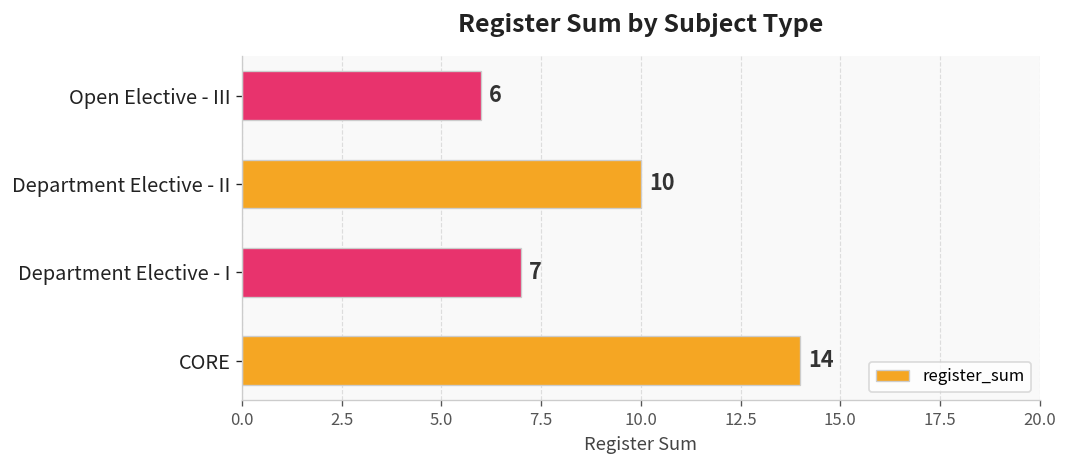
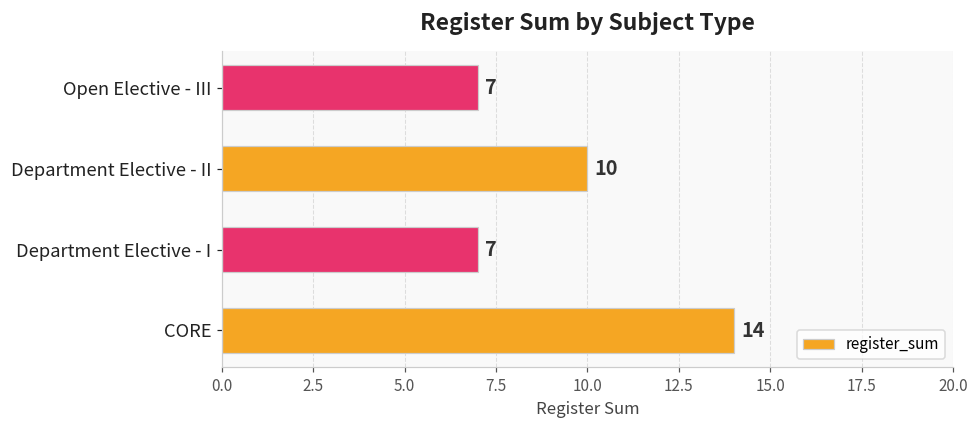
  {
-   "Open Elective - III": 6,
+   "Open Elective - III": 7,
    "Department Elective - II": 10,
    "Department Elective - I": 7,
    "CORE": 14
  }
